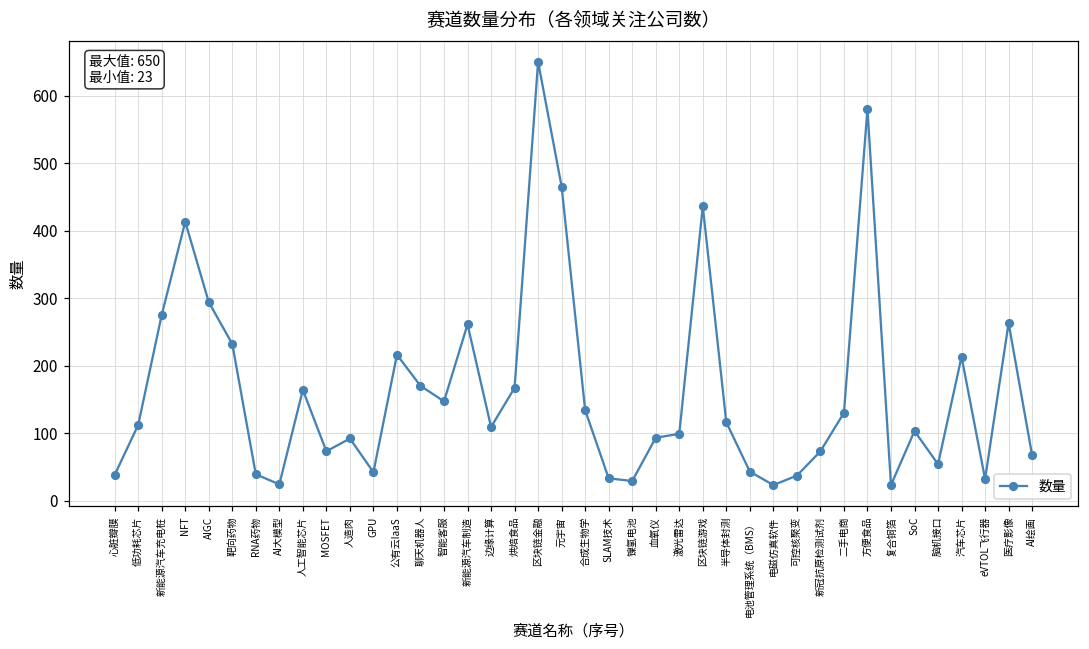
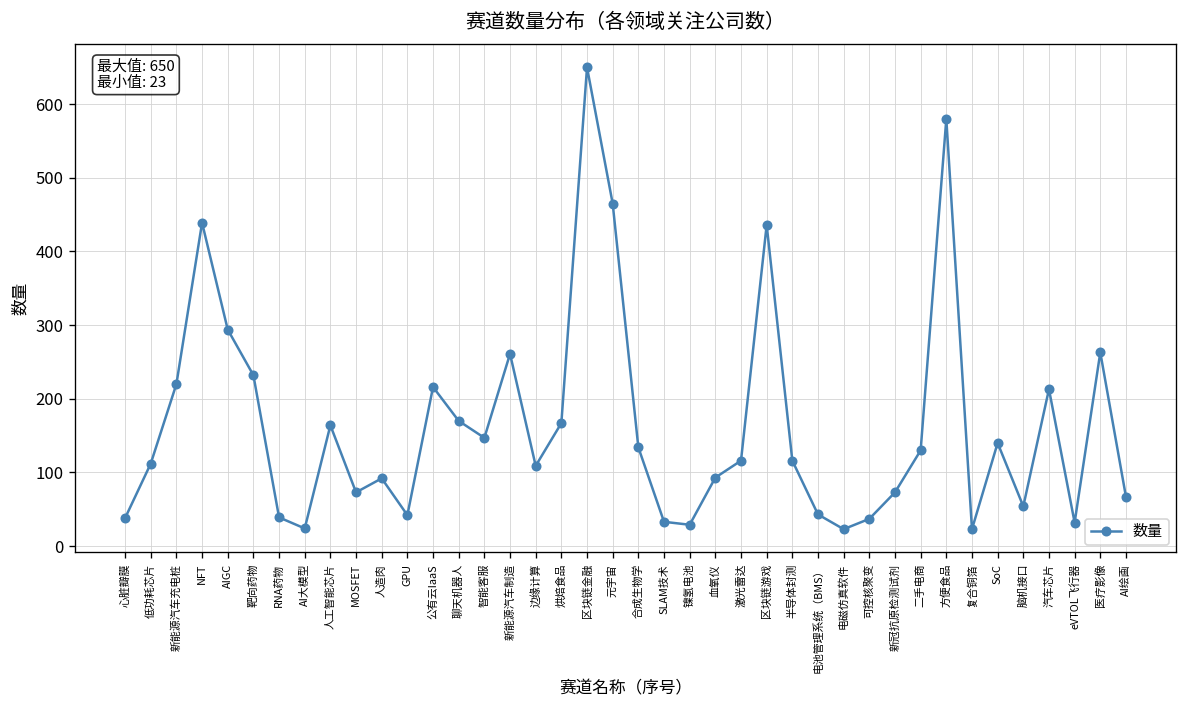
  {
    "心脏瓣膜": 40,
    "低功耗芯片": 110,
-   "新能源汽车充电桩": 280,
-   "NFT": 410,
+   "新能源汽车充电桩": 220,
+   "NFT": 440,
    "AIGC": 290,
    "靶向药物": 230,
    "RNA药物": 40,
    "AI大模型": 20,
    "人工智能芯片": 160,
    "MOSFET": 70,
    "人造肉": 90,
    "GPU": 40,
    "公有云IaaS": 220,
    "聊天机器人": 170,
    "智能客服": 150,
    "新能源汽车制造": 260,
    "边缘计算": 110,
    "烘焙食品": 170,
    "区块链金融": 650,
    "元宇宙": 470,
    "合成生物学": 130,
    "SLAM技术": 30,
    "镍氢电池": 30,
    "血氧仪": 90,
-   "激光雷达": 100,
+   "激光雷达": 120,
    "区块链游戏": 440,
    "半导体封测": 120,
    "电池管理系统（BMS）": 40,
    "电磁仿真软件": 20,
    "可控核聚变": 40,
    "新冠抗原检测试剂": 70,
    "二手电商": 130,
    "方便食品": 580,
    "复合铜箔": 20,
-   "SoC": 100,
+   "SoC": 140,
    "脑机接口": 50,
    "汽车芯片": 210,
    "eVTOL飞行器": 30,
    "医疗影像": 260,
    "AI绘画": 70
  }
